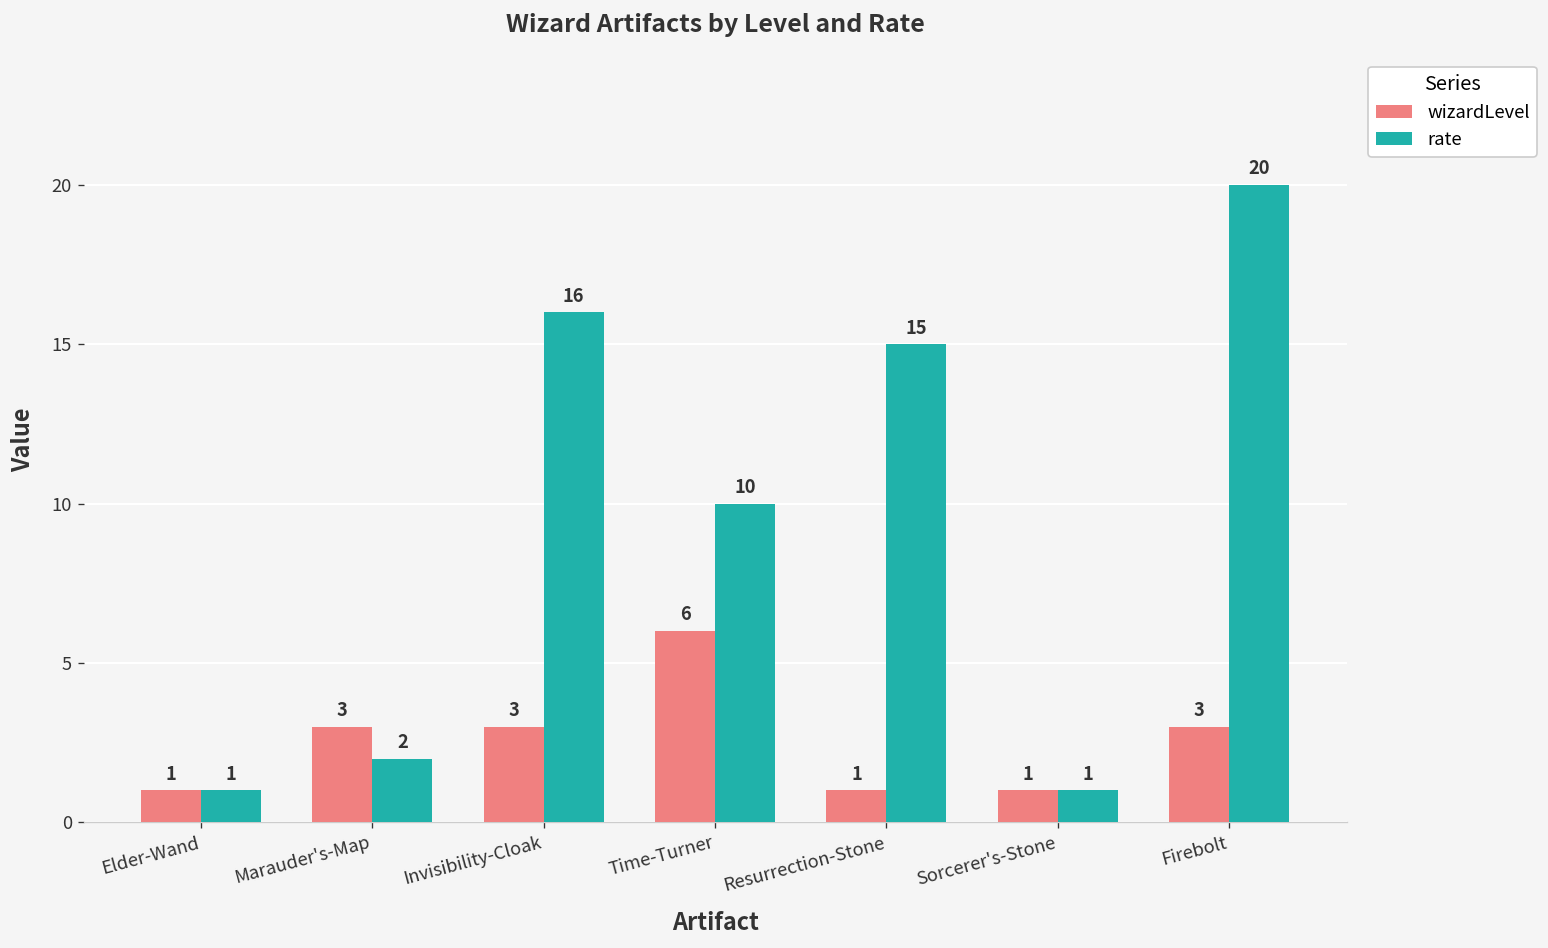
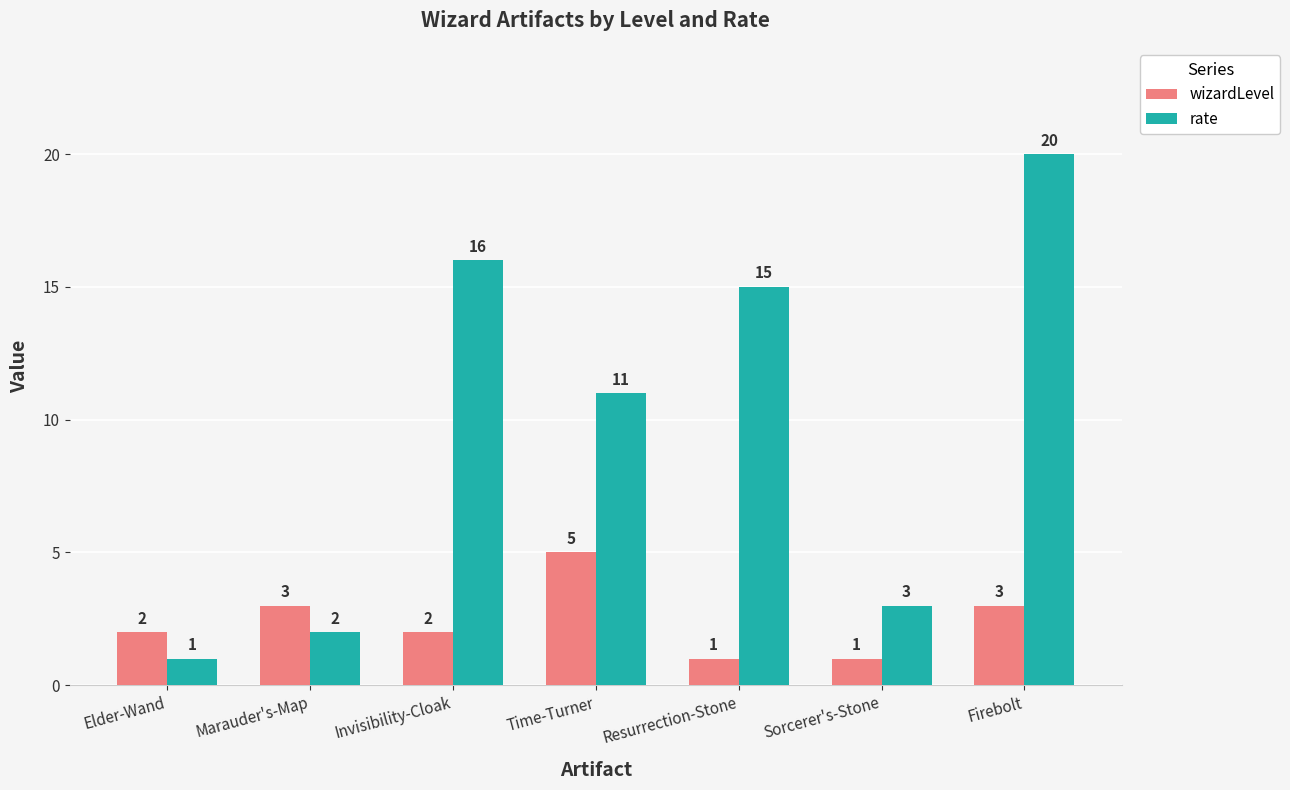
  {
    "wizardLevel": {
-     "Elder-Wand": 1,
+     "Elder-Wand": 2,
      "Marauder's-Map": 3,
-     "Invisibility-Cloak": 3,
-     "Time-Turner": 6,
+     "Invisibility-Cloak": 2,
+     "Time-Turner": 5,
      "Resurrection-Stone": 1,
      "Sorcerer's-Stone": 1,
      "Firebolt": 3
    },
    "rate": {
      "Elder-Wand": 1,
      "Marauder's-Map": 2,
      "Invisibility-Cloak": 16,
-     "Time-Turner": 10,
+     "Time-Turner": 11,
      "Resurrection-Stone": 15,
-     "Sorcerer's-Stone": 1,
+     "Sorcerer's-Stone": 3,
      "Firebolt": 20
    }
  }
